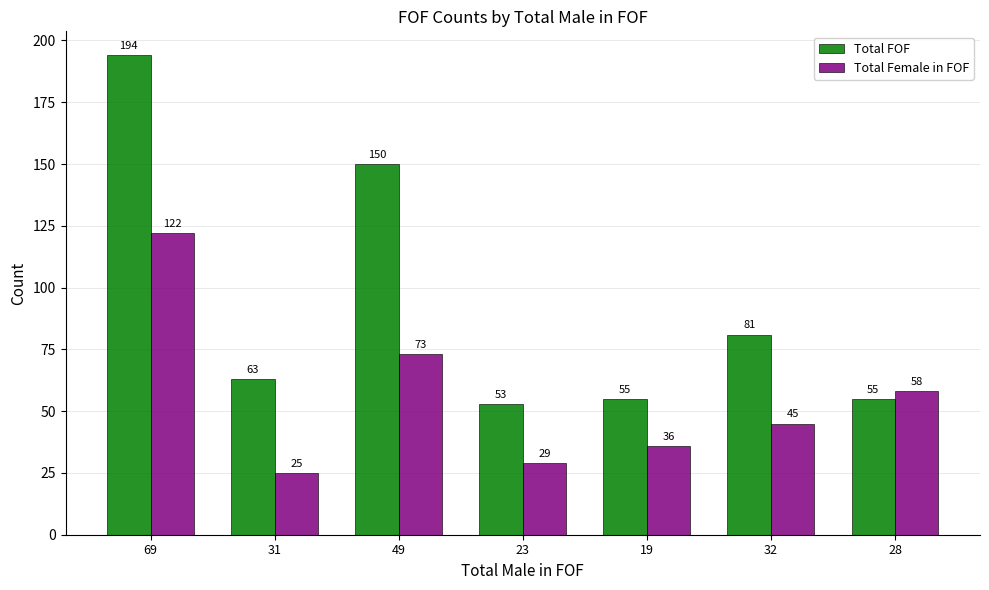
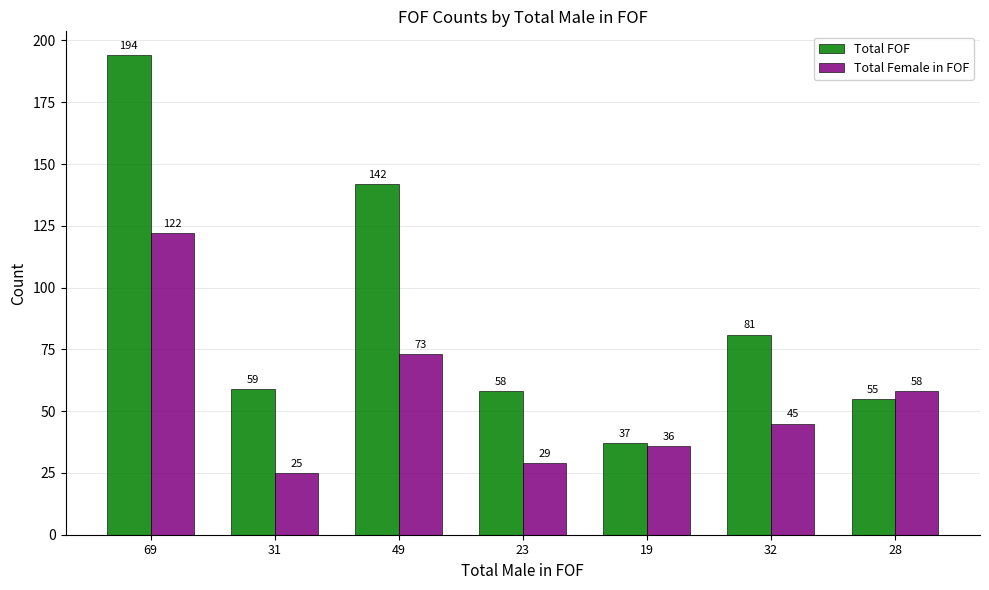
  {
    "Total FOF": {
      "69": 194,
-     "31": 63,
-     "49": 150,
-     "23": 53,
-     "19": 55,
+     "31": 59,
+     "49": 142,
+     "23": 58,
+     "19": 37,
      "32": 81,
      "28": 55
    },
    "Total Female in FOF": {
      "69": 122,
      "31": 25,
      "49": 73,
      "23": 29,
      "19": 36,
      "32": 45,
      "28": 58
    }
  }
